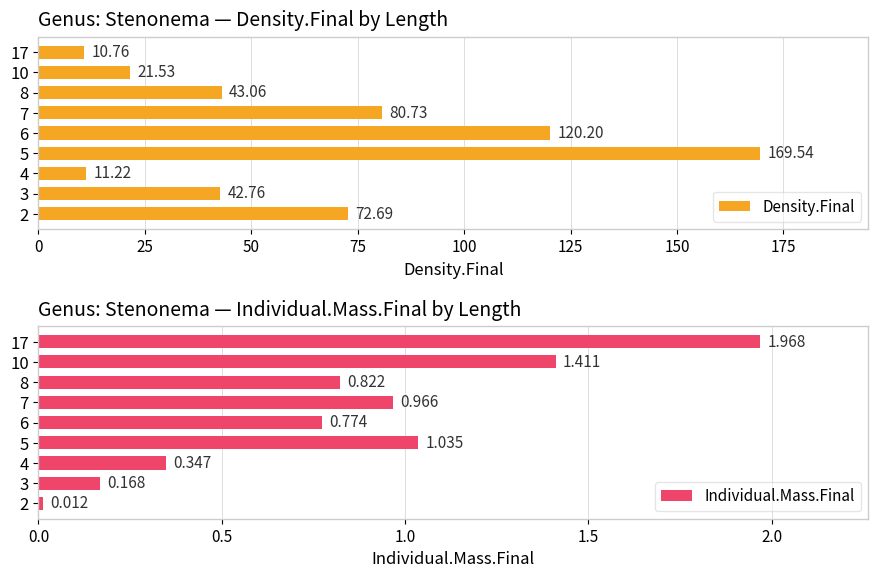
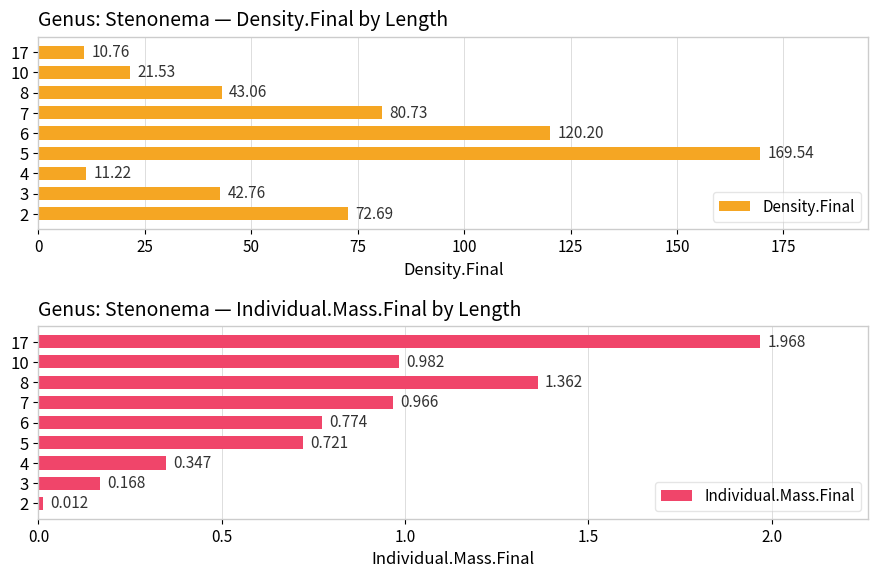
  {
    "Genus: Stenonema — Density.Final by Length": {
      "17": 10.76,
      "10": 21.53,
      "8": 43.06,
      "7": 80.73,
      "6": 120.20,
      "5": 169.54,
      "4": 11.22,
      "3": 42.76,
      "2": 72.69
    },
    "Genus: Stenonema — Individual.Mass.Final by Length": {
      "17": 1.968,
-     "10": 1.411,
-     "8": 0.822,
+     "10": 0.982,
+     "8": 1.362,
      "7": 0.966,
      "6": 0.774,
-     "5": 1.035,
+     "5": 0.721,
      "4": 0.347,
      "3": 0.168,
      "2": 0.012
    }
  }
